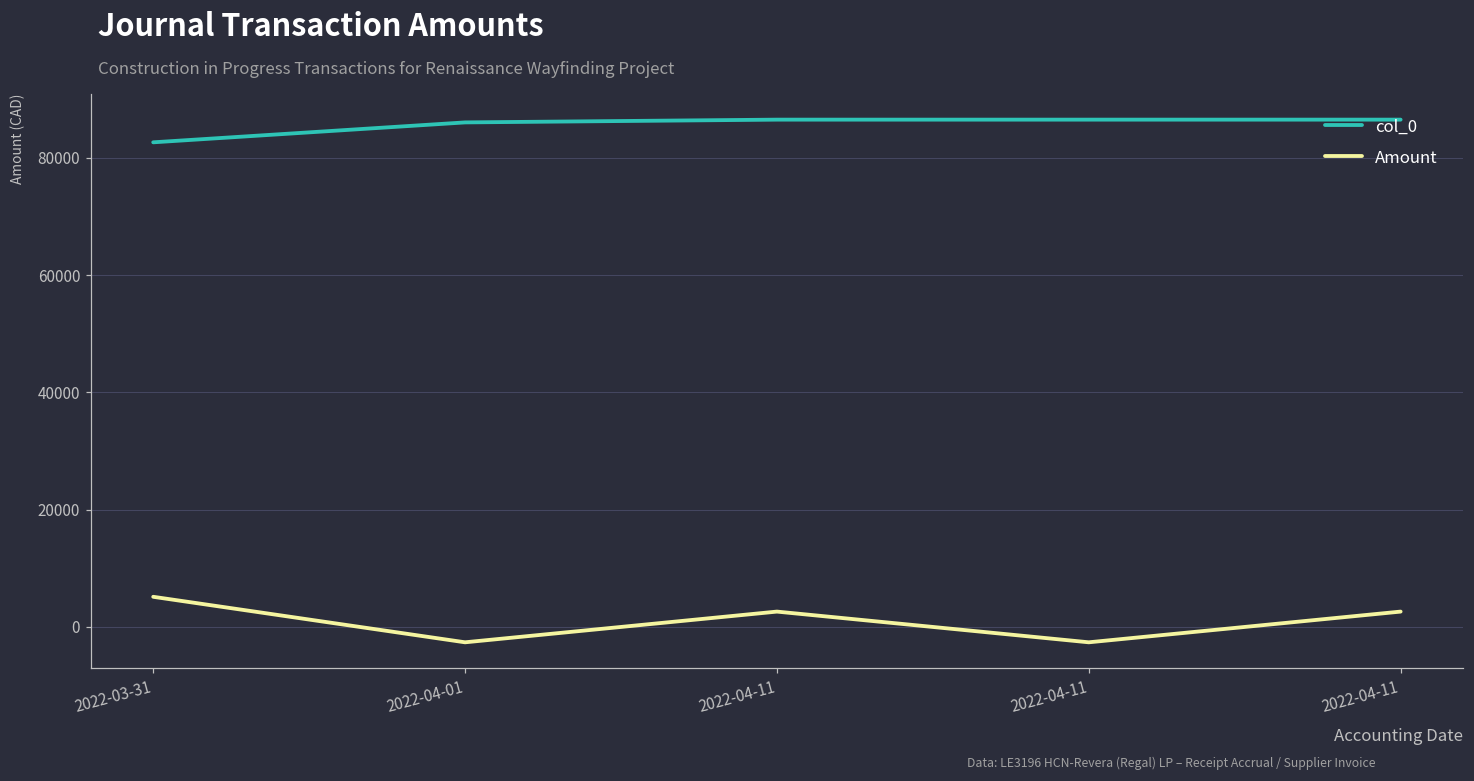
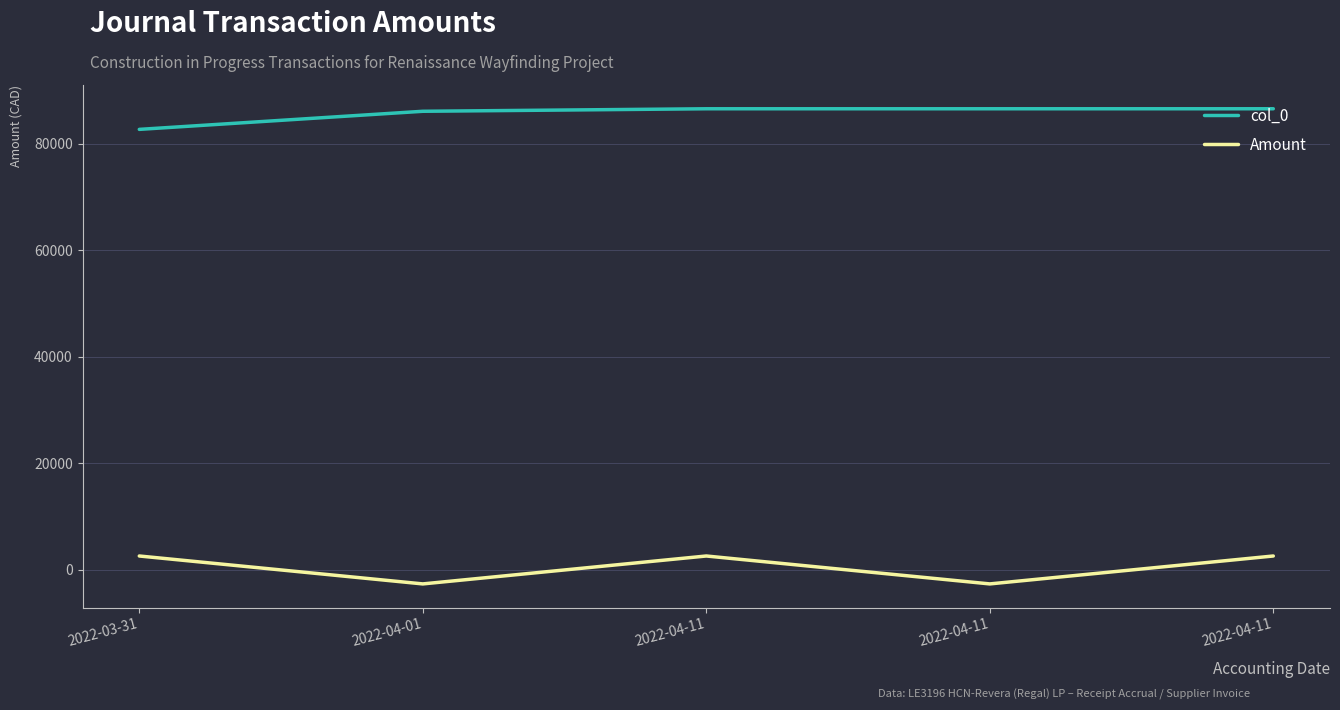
  {
    "col_0": {
      "2022-03-31": 83000,
      "2022-04-01": 86000
    },
    "Amount": {
-     "2022-03-31": 5000,
+     "2022-03-31": 3000,
      "2022-04-01": -3000
    }
  }
